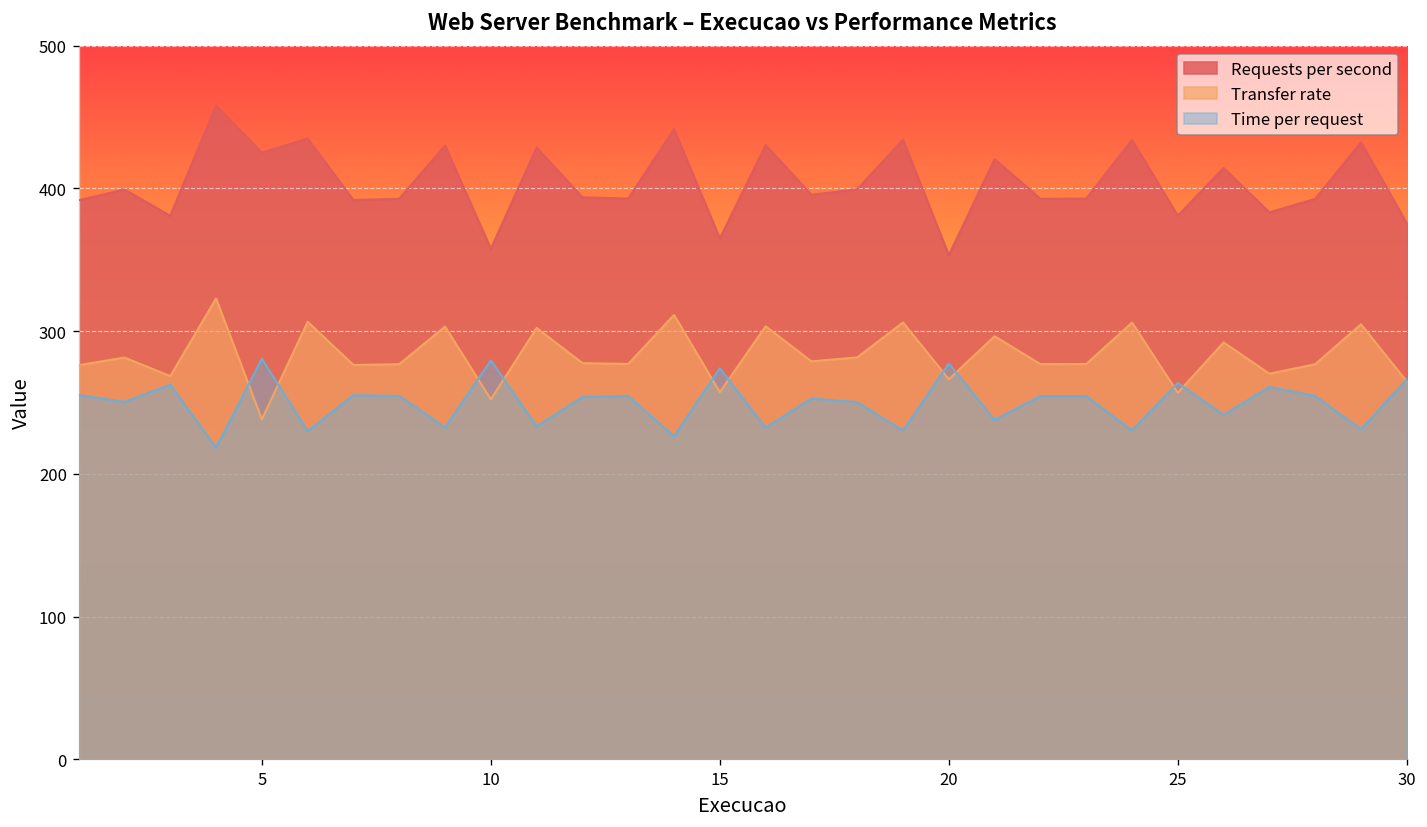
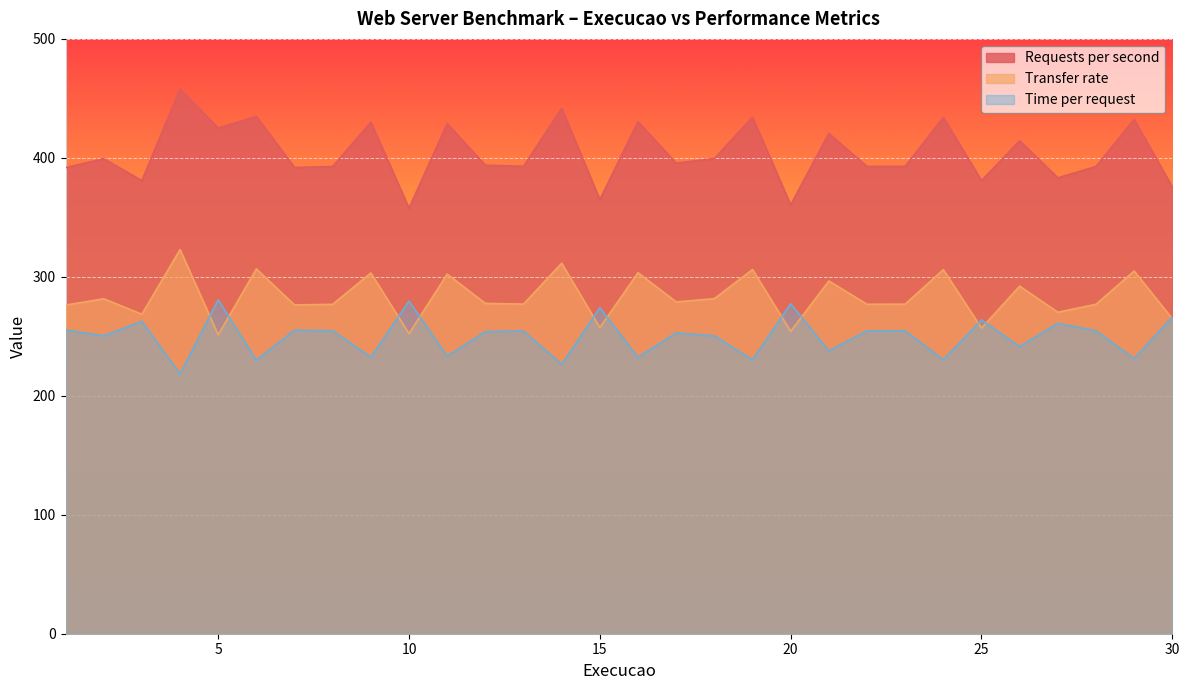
  {
    "Requests per second": {
      "5": 425,
      "10": 358,
      "15": 365,
-     "20": 353,
+     "20": 361,
      "25": 381,
      "30": 376
    },
    "Transfer rate": {
-     "5": 238,
+     "5": 251,
      "10": 252,
      "15": 257,
-     "20": 266,
+     "20": 254,
      "25": 257
    },
    "Time per request": {
      "5": 281,
      "10": 280,
      "15": 274,
      "20": 277,
      "25": 264
    }
  }
